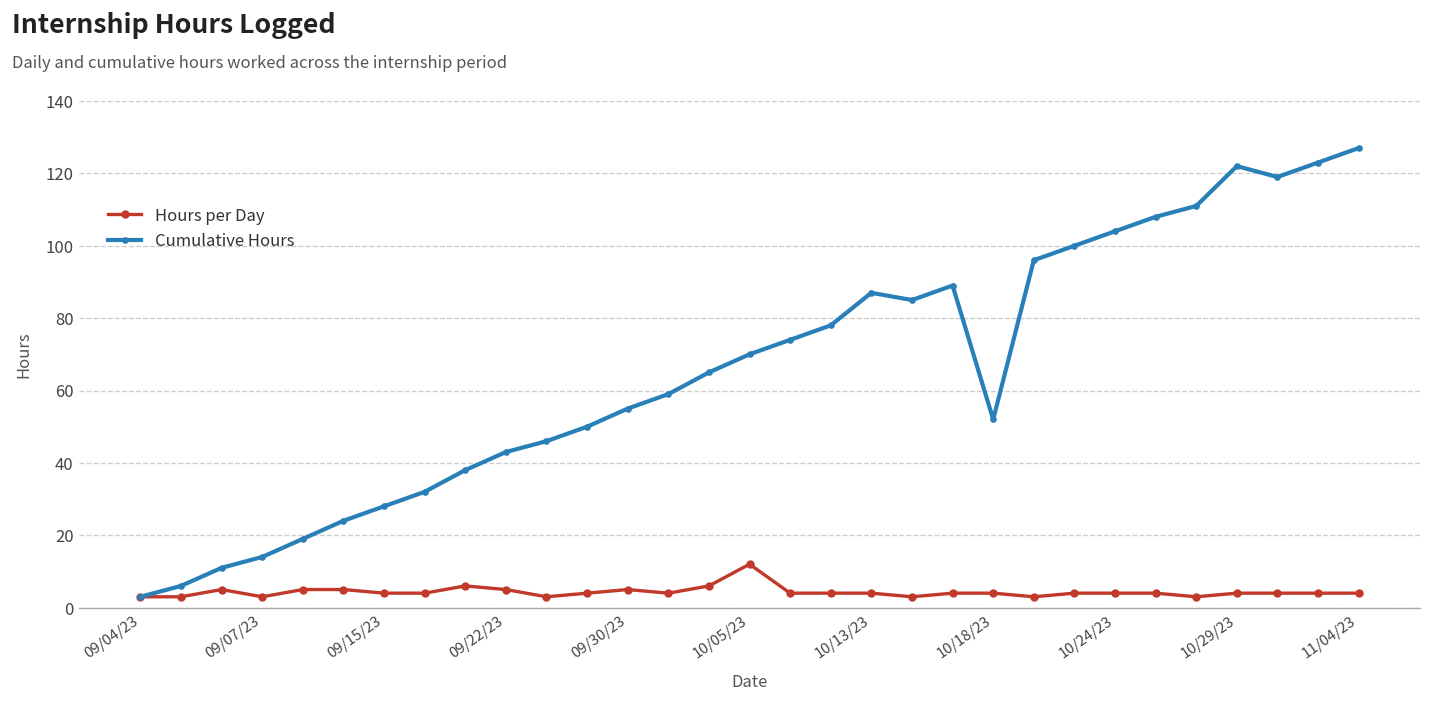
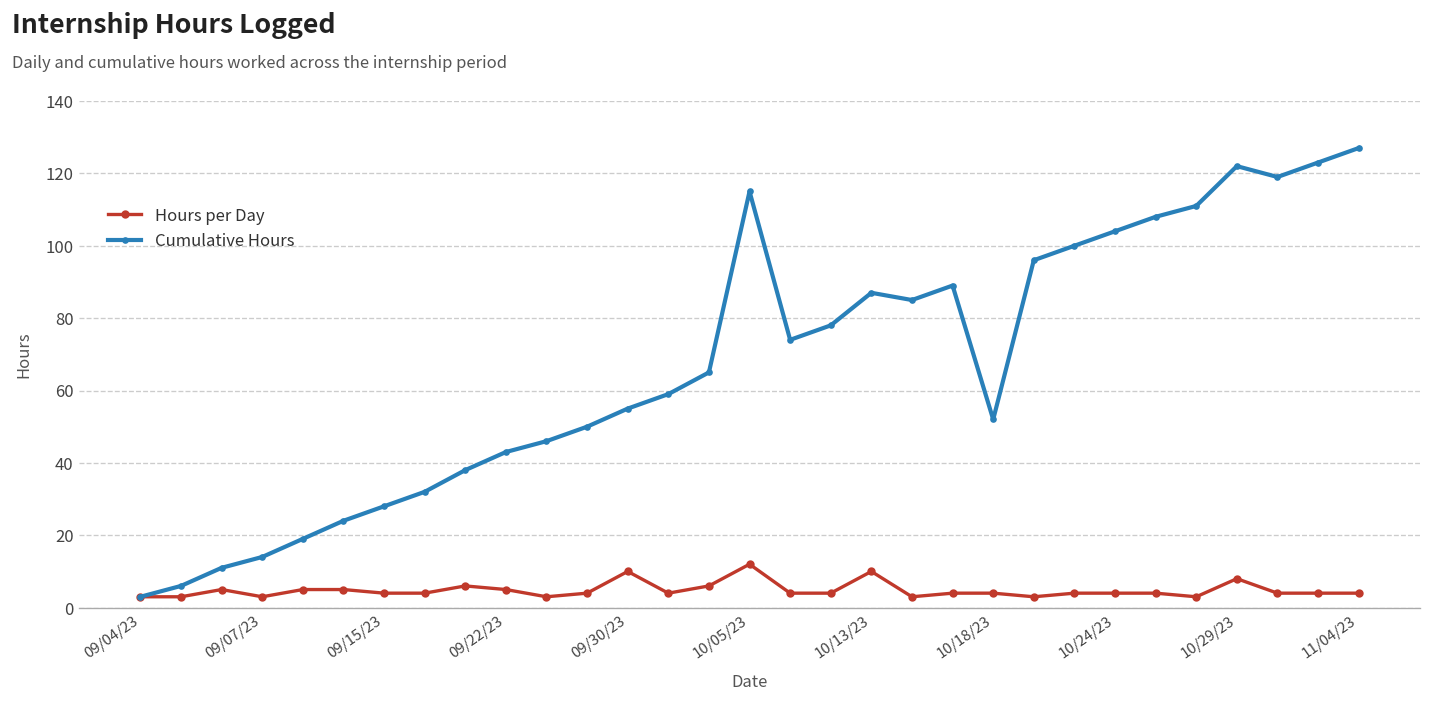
  {
    "Hours per Day": {
      "09/07/23": 3,
      "09/15/23": 4,
      "09/22/23": 5,
-     "09/30/23": 5,
+     "09/30/23": 10,
      "10/05/23": 12,
-     "10/13/23": 4,
+     "10/13/23": 10,
      "10/18/23": 4,
      "10/24/23": 4,
-     "10/29/23": 4,
+     "10/29/23": 8,
      "11/04/23": 4
    },
    "Cumulative Hours": {
      "09/07/23": 14,
      "09/15/23": 28,
      "09/22/23": 43,
      "09/30/23": 55,
-     "10/05/23": 70,
+     "10/05/23": 115,
      "10/13/23": 87,
      "10/18/23": 52,
      "10/24/23": 104,
      "10/29/23": 122,
      "11/04/23": 127
    }
  }
